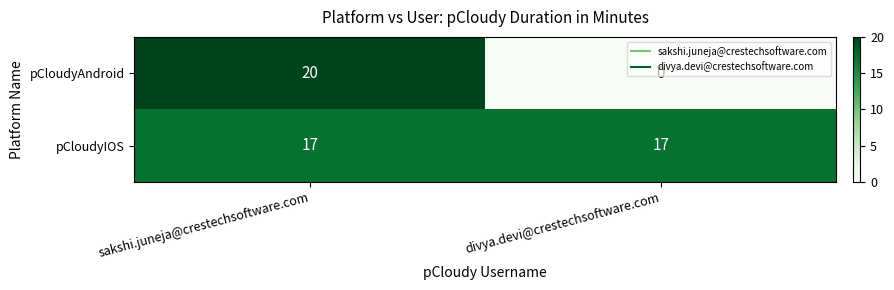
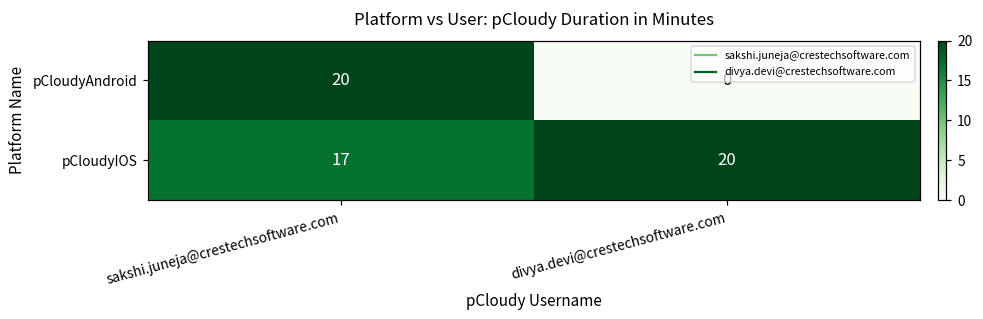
  {
    "pCloudyAndroid": {
      "sakshi.juneja@crestechsoftware.com": 20
    },
    "pCloudyIOS": {
      "sakshi.juneja@crestechsoftware.com": 17,
-     "divya.devi@crestechsoftware.com": 17
+     "divya.devi@crestechsoftware.com": 20
    }
  }
